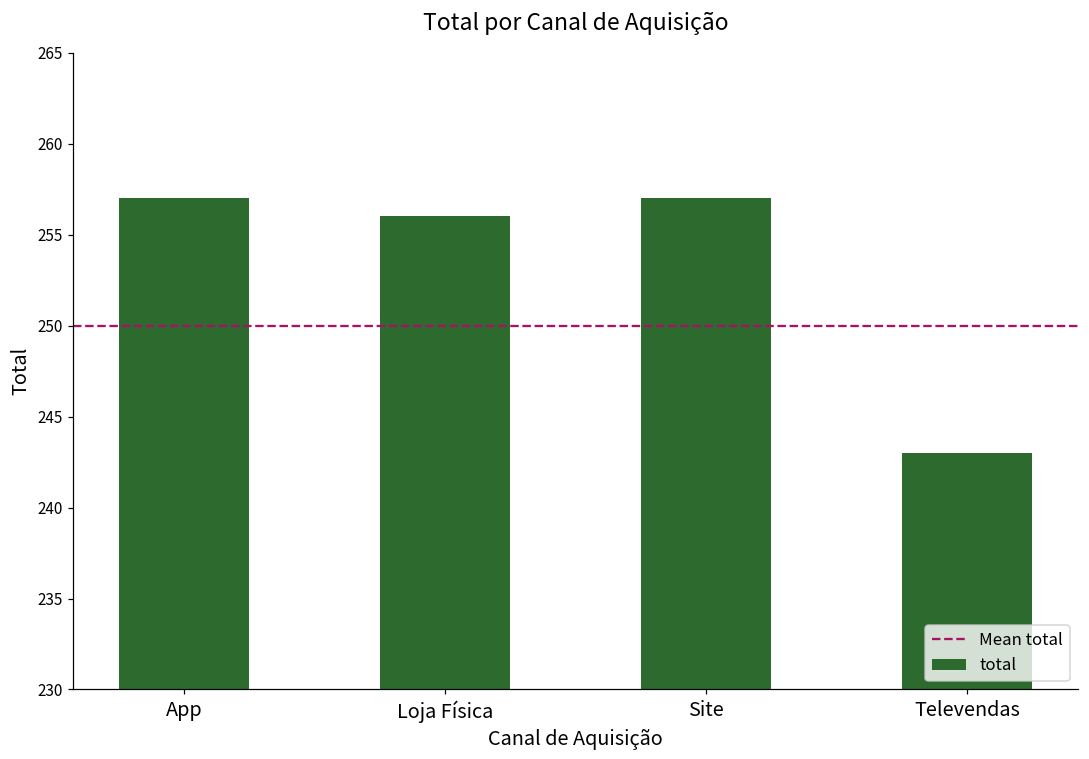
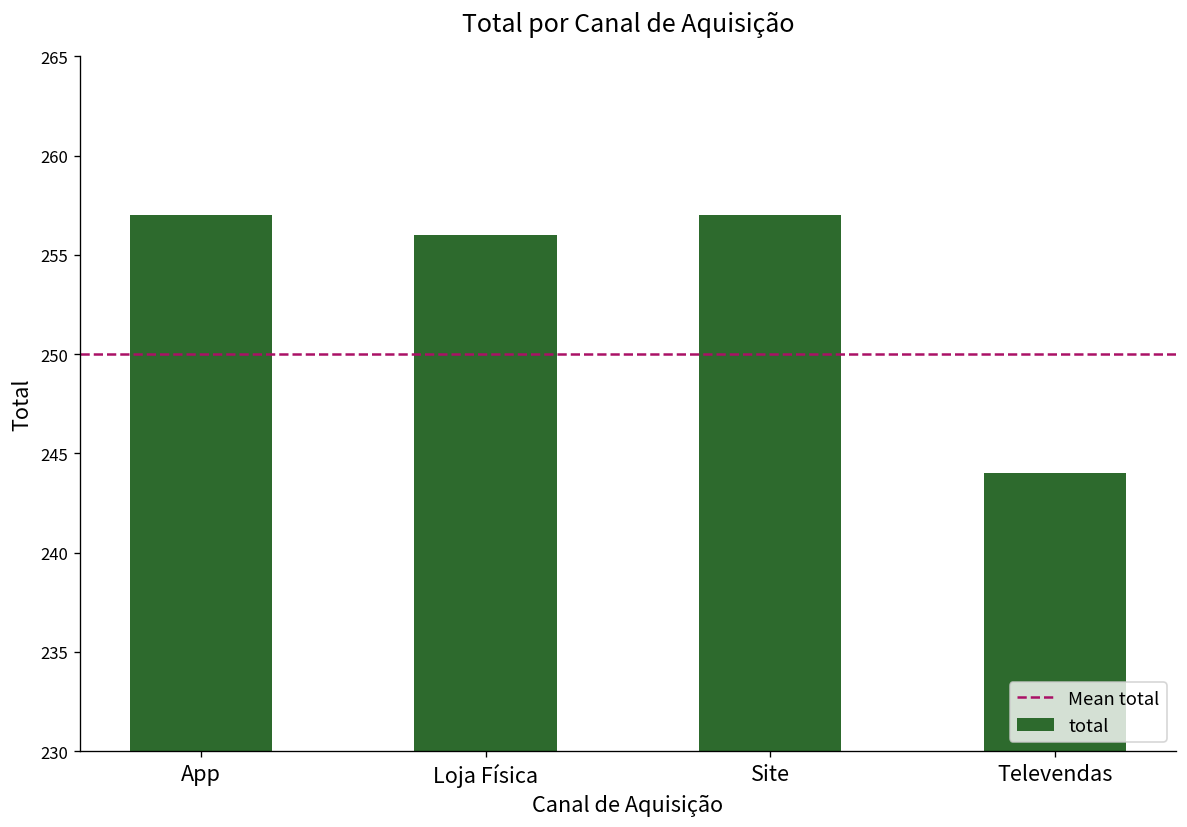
  {
    "App": 257,
    "Loja Física": 256,
    "Site": 257,
-   "Televendas": 243
+   "Televendas": 244
  }
